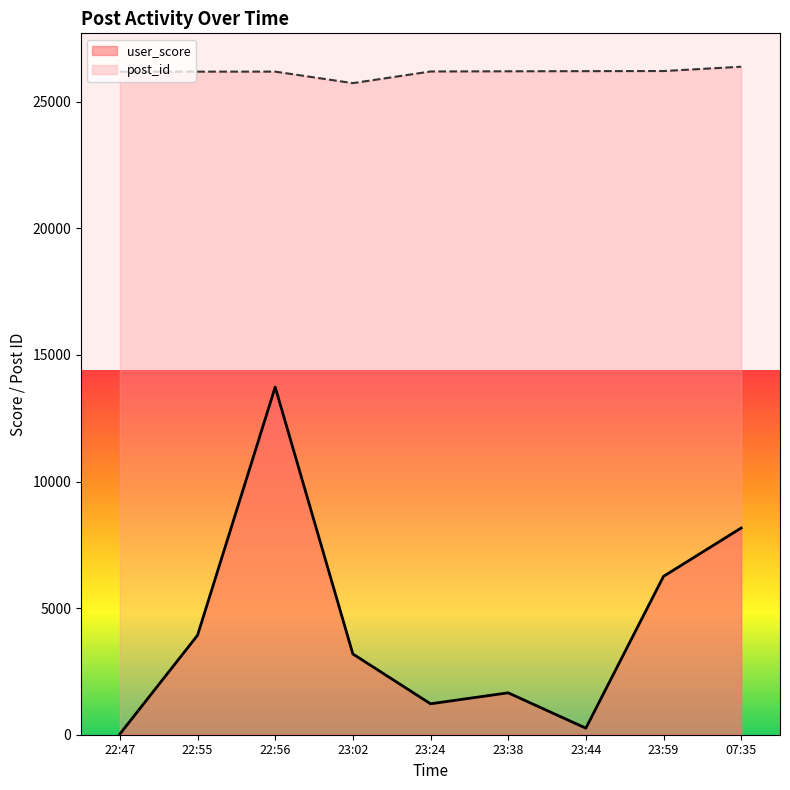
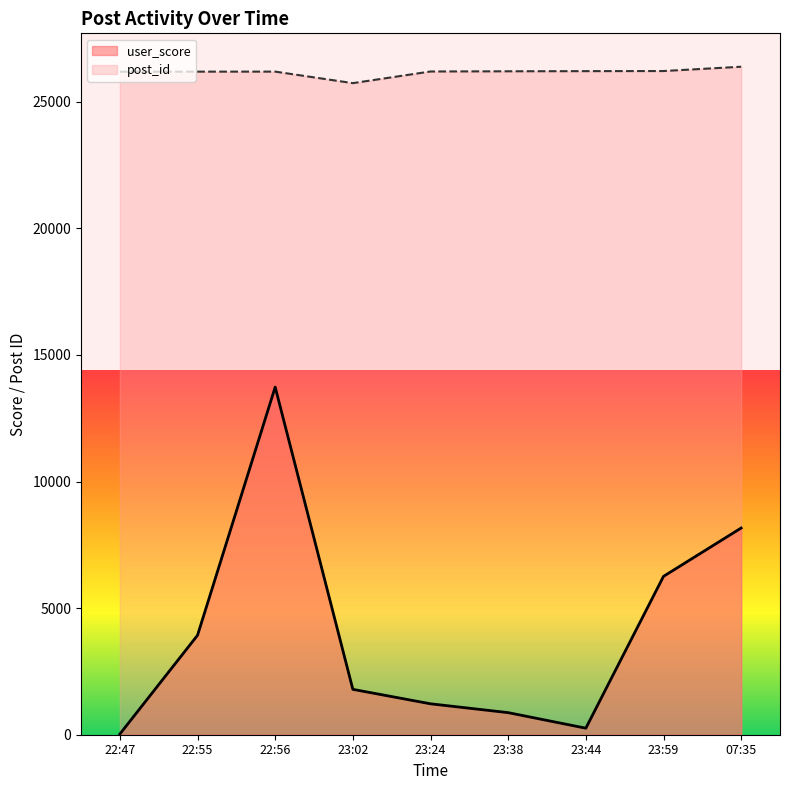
  {
    "user_score": {
      "22:47": 0,
      "22:55": 3900,
      "22:56": 13700,
-     "23:02": 3200,
+     "23:02": 1800,
      "23:24": 1200,
-     "23:38": 1700,
+     "23:38": 900,
      "23:44": 300,
      "23:59": 6300,
      "07:35": 8200
    },
    "post_id": {
      "22:55": 26200,
      "22:56": 26200,
      "23:02": 25700,
      "23:24": 26200,
      "23:38": 26200,
      "23:44": 26200,
      "23:59": 26200,
      "07:35": 26400
    }
  }
